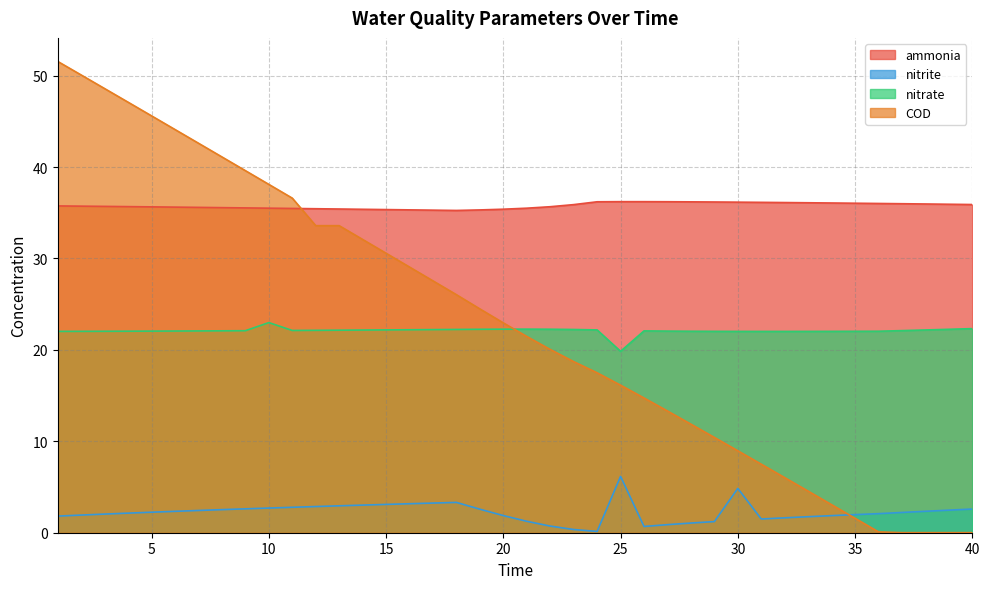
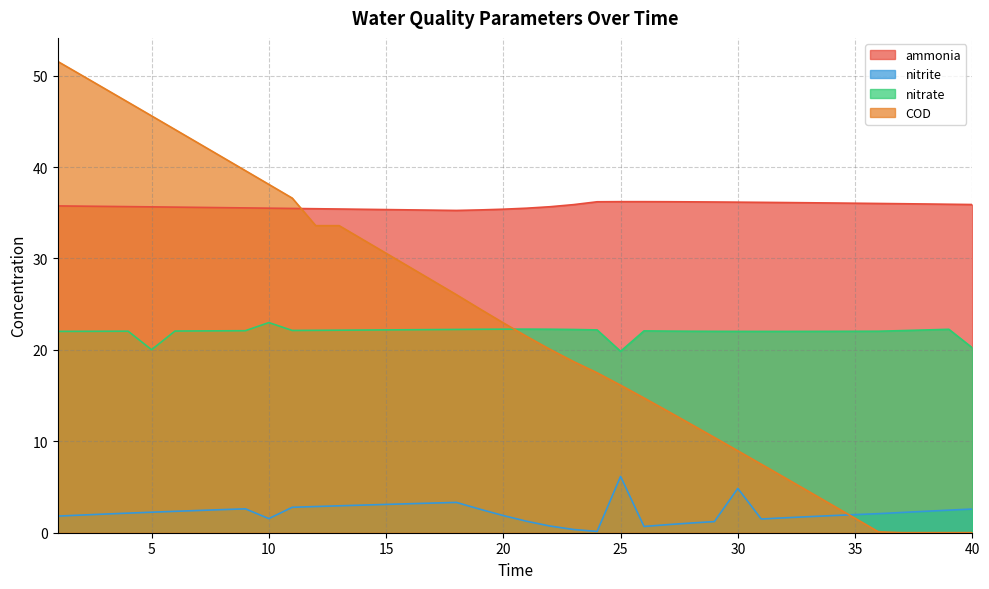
  {
    "nitrite": {
      "5": 2,
-     "10": 3,
+     "10": 2,
      "15": 3,
      "20": 2,
      "25": 6,
      "30": 5,
      "35": 2,
      "40": 3
    },
    "nitrate": {
-     "5": 22,
+     "5": 20,
      "10": 23,
      "15": 22,
      "20": 22,
      "25": 20,
      "30": 22,
      "35": 22,
-     "40": 22
+     "40": 20
    }
  }
